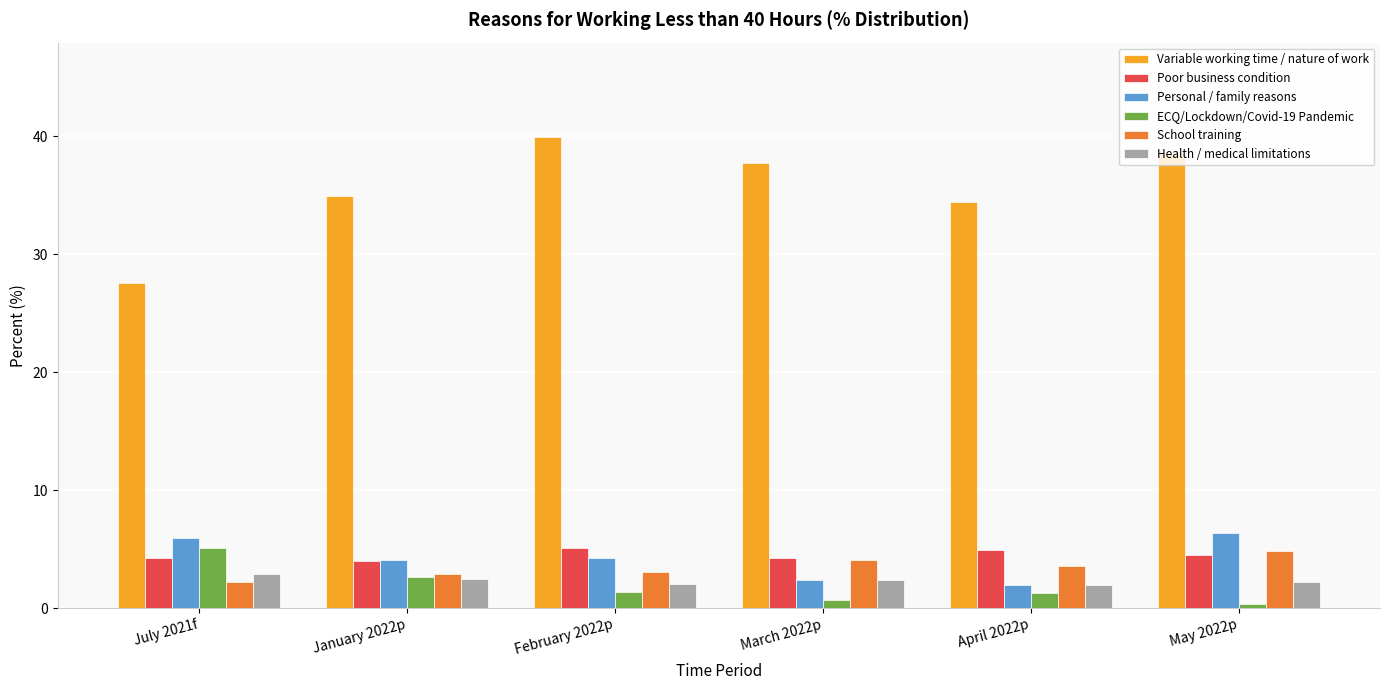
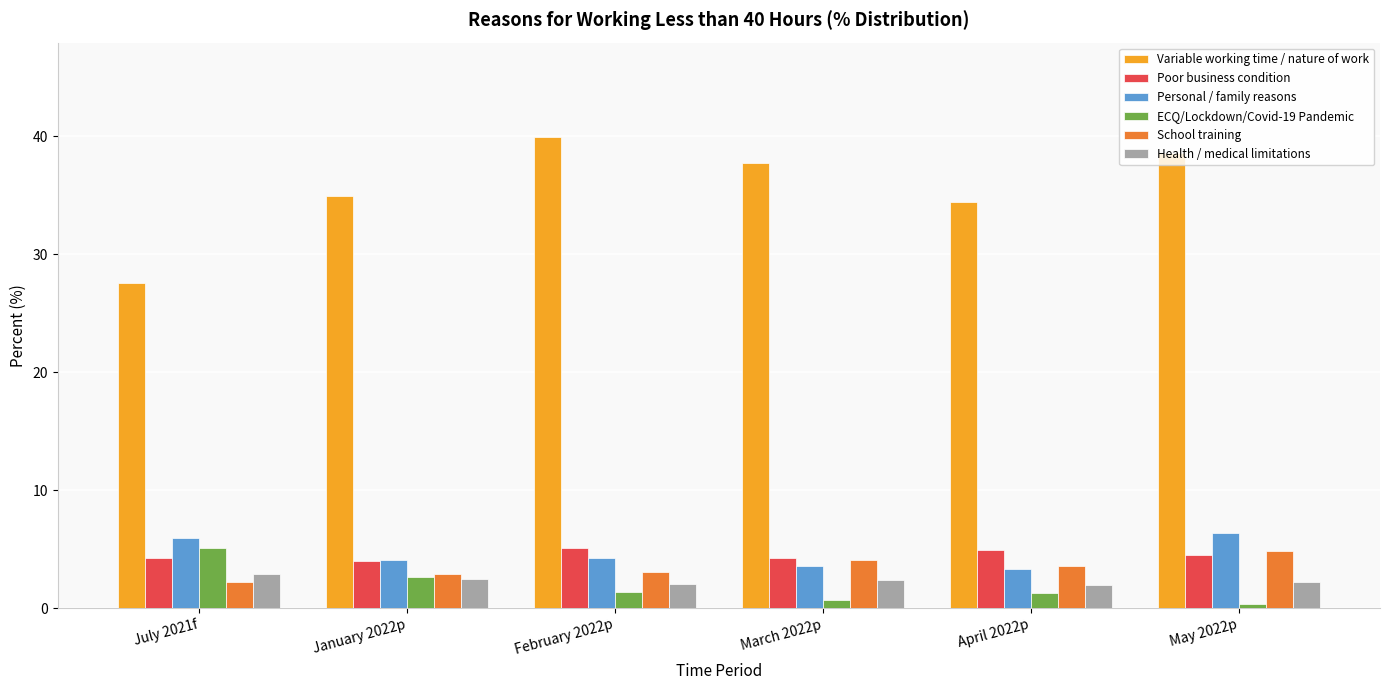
  {
    "Poor business condition": {
      "July 2021f": 4.2,
      "January 2022p": 4.0,
      "February 2022p": 5.1,
      "March 2022p": 4.2,
      "April 2022p": 4.9,
      "May 2022p": 4.5
    },
    "Personal / family reasons": {
      "July 2021f": 6.0,
      "January 2022p": 4.1,
      "February 2022p": 4.2,
-     "March 2022p": 2.4,
-     "April 2022p": 2.0,
+     "March 2022p": 3.6,
+     "April 2022p": 3.3,
      "May 2022p": 6.4
    },
    "ECQ/Lockdown/Covid-19 Pandemic": {
      "July 2021f": 5.1,
      "January 2022p": 2.7,
      "February 2022p": 1.4,
      "March 2022p": 0.7,
      "April 2022p": 1.3,
      "May 2022p": 0.3
    },
    "Health / medical limitations": {
      "July 2021f": 2.9,
      "January 2022p": 2.4,
      "February 2022p": 2.0,
      "March 2022p": 2.3,
      "April 2022p": 1.9,
      "May 2022p": 2.2
    }
  }
